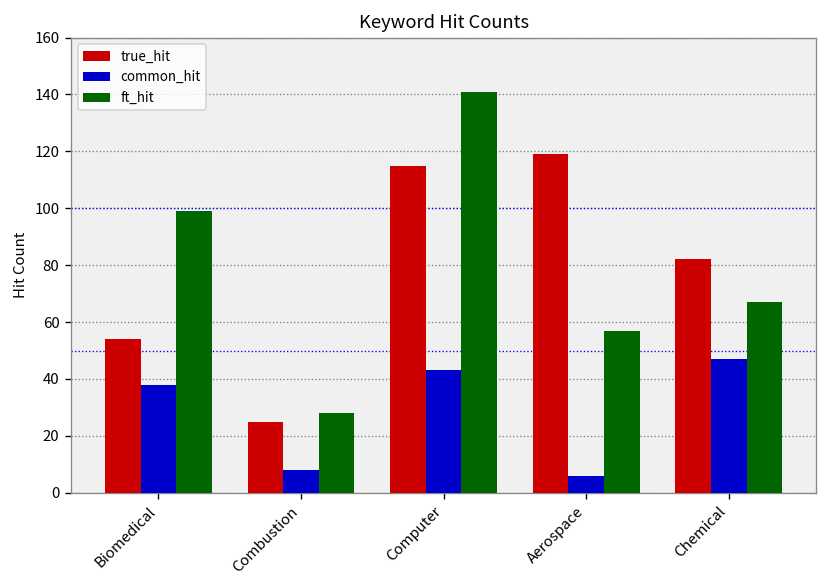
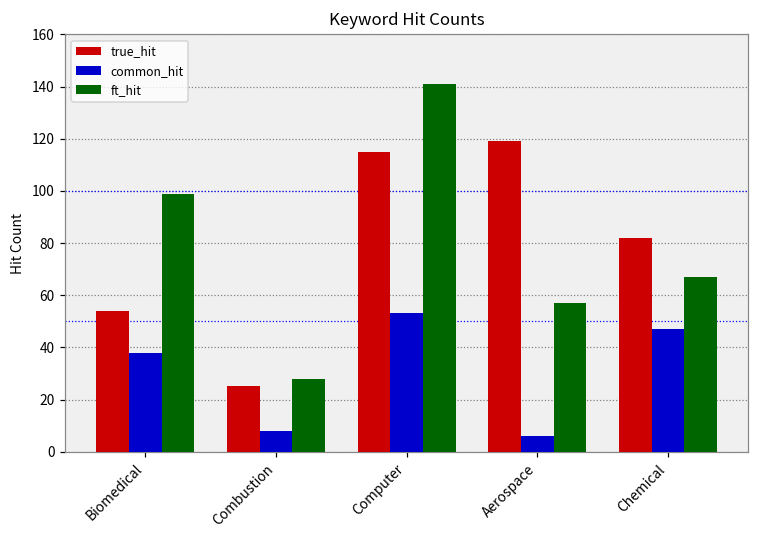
  {
    "true_hit": {
      "Biomedical": 54,
      "Combustion": 25,
      "Computer": 115,
      "Aerospace": 119,
      "Chemical": 82
    },
    "common_hit": {
      "Biomedical": 38,
      "Combustion": 8,
-     "Computer": 43,
+     "Computer": 53,
      "Aerospace": 6,
      "Chemical": 47
    },
    "ft_hit": {
      "Biomedical": 99,
      "Combustion": 28,
      "Computer": 141,
      "Aerospace": 57,
      "Chemical": 67
    }
  }
